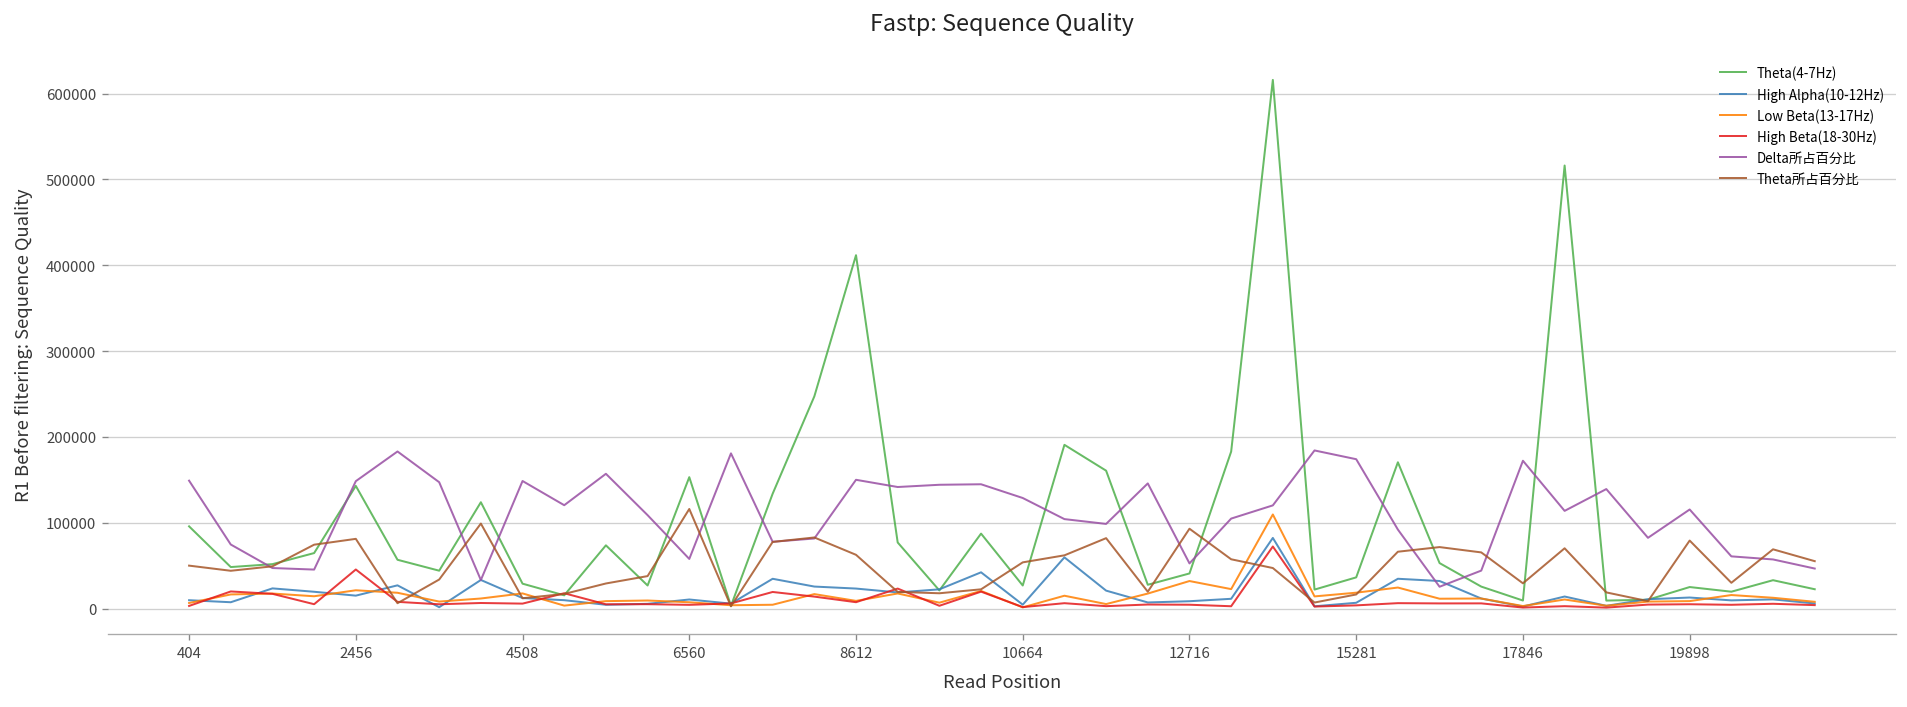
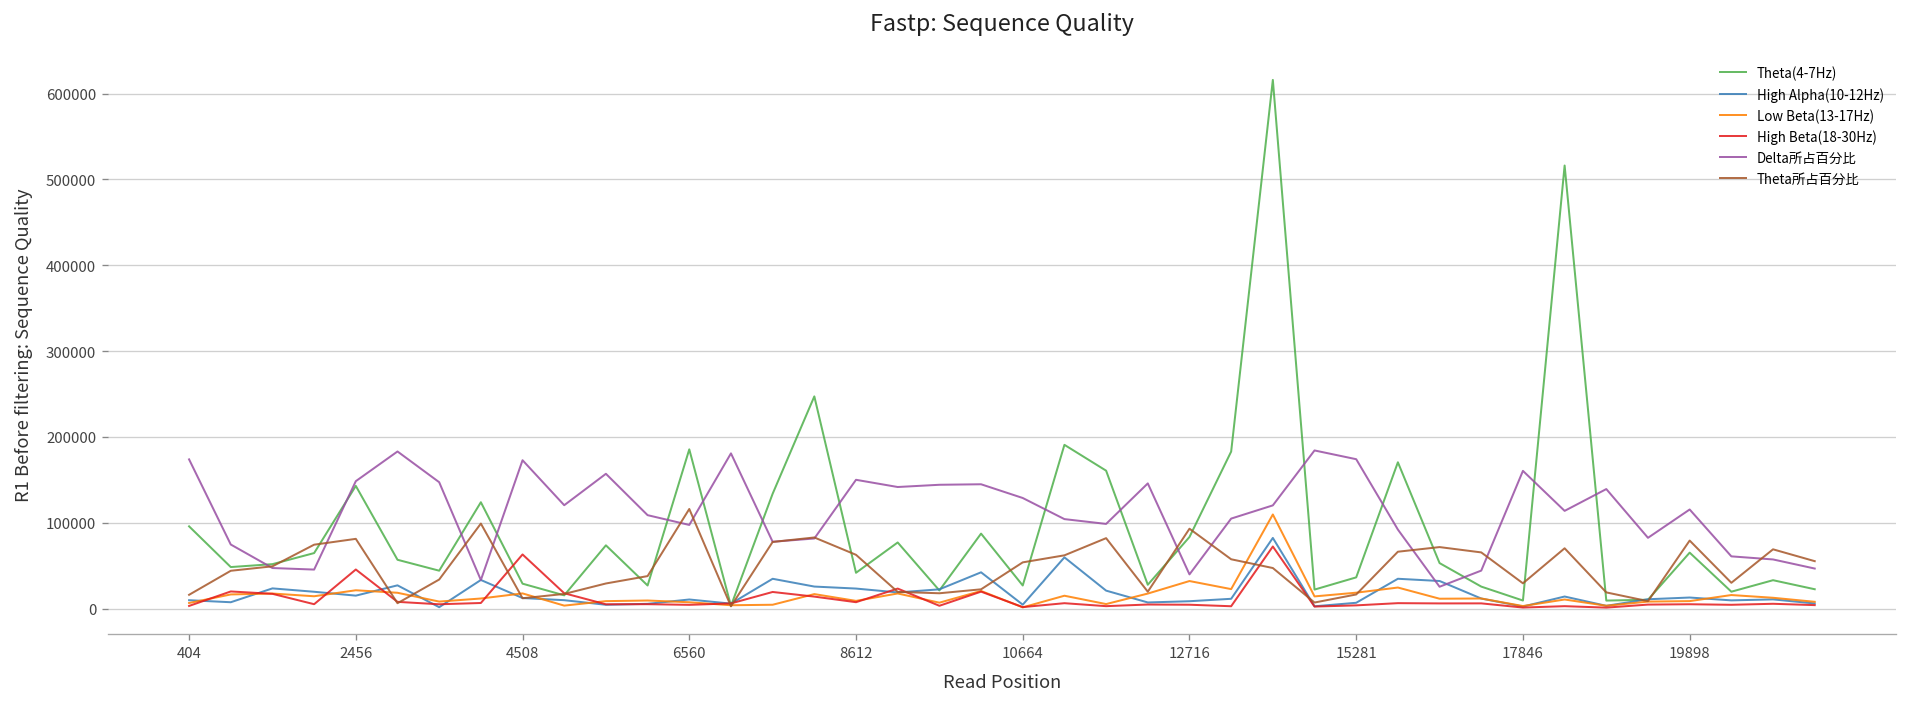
  {
    "Theta(4-7Hz)": {
      "404": 100000,
      "2456": 140000,
      "4508": 30000,
-     "6560": 150000,
-     "8612": 410000,
+     "6560": 190000,
+     "8612": 40000,
      "10664": 30000,
-     "12716": 40000,
+     "12716": 80000,
      "15281": 40000,
      "17846": 10000,
-     "19898": 30000
+     "19898": 70000
    },
    "High Alpha(10-12Hz)": {
      "2456": 20000,
      "8612": 20000,
      "12716": 10000,
      "19898": 10000
    },
    "Low Beta(13-17Hz)": {
      "2456": 20000,
      "4508": 20000,
      "12716": 30000,
      "19898": 10000
    },
    "High Beta(18-30Hz)": {
      "2456": 50000,
-     "4508": 10000,
+     "4508": 60000,
      "12716": 0,
      "19898": 10000
    },
    "Delta所占百分比": {
-     "404": 150000,
+     "404": 170000,
      "2456": 150000,
-     "4508": 150000,
-     "6560": 60000,
+     "4508": 170000,
+     "6560": 100000,
      "8612": 150000,
      "10664": 130000,
-     "12716": 50000,
+     "12716": 40000,
      "15281": 170000,
-     "17846": 170000,
+     "17846": 160000,
      "19898": 120000
    },
    "Theta所占百分比": {
-     "404": 50000,
+     "404": 20000,
      "2456": 80000,
      "6560": 120000,
      "8612": 60000,
      "10664": 50000,
      "12716": 90000,
      "17846": 30000,
      "19898": 80000
    }
  }
